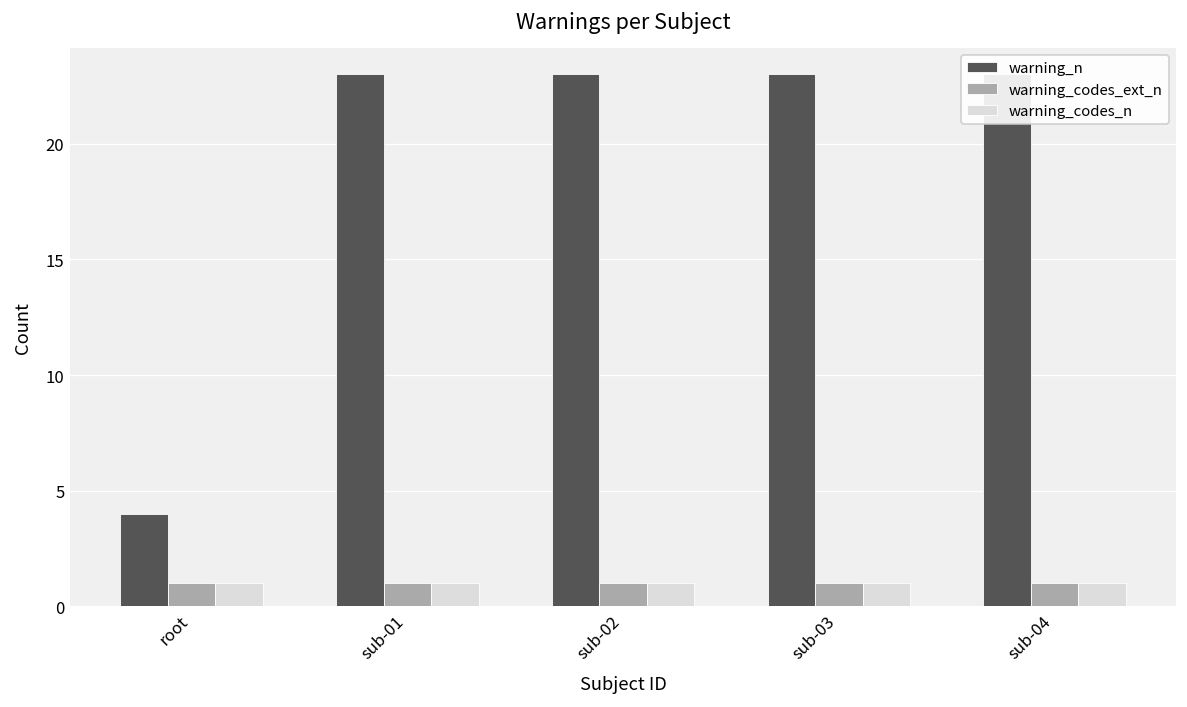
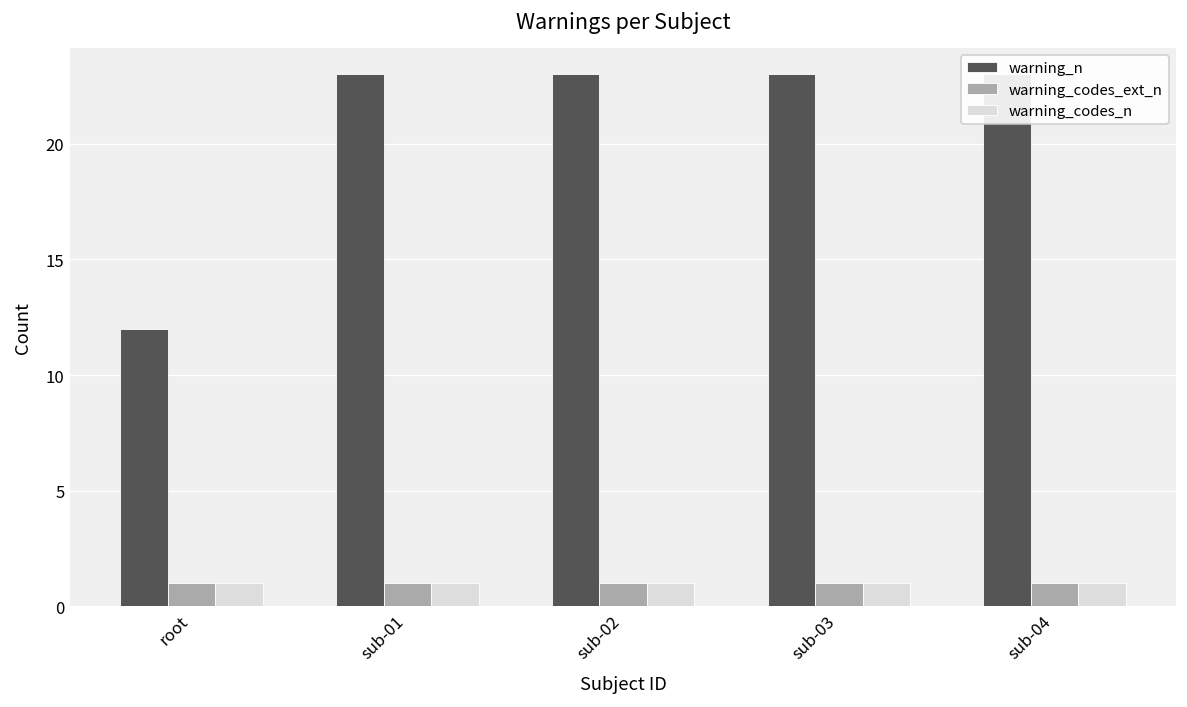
  {
    "warning_n": {
-     "root": 4,
+     "root": 12,
      "sub-01": 23,
      "sub-02": 23,
      "sub-03": 23
    },
    "warning_codes_ext_n": {
      "root": 1,
      "sub-01": 1,
      "sub-02": 1,
      "sub-03": 1,
      "sub-04": 1
    },
    "warning_codes_n": {
      "root": 1,
      "sub-01": 1,
      "sub-02": 1,
      "sub-03": 1,
      "sub-04": 1
    }
  }
